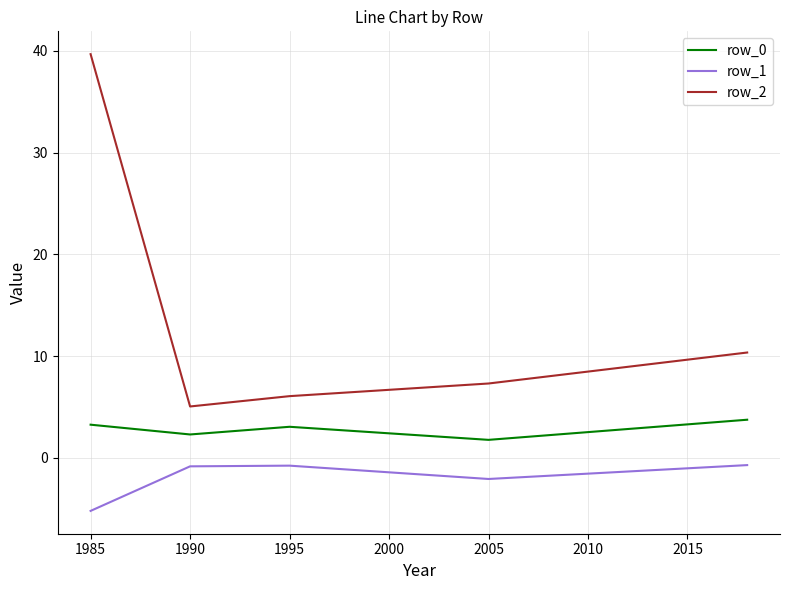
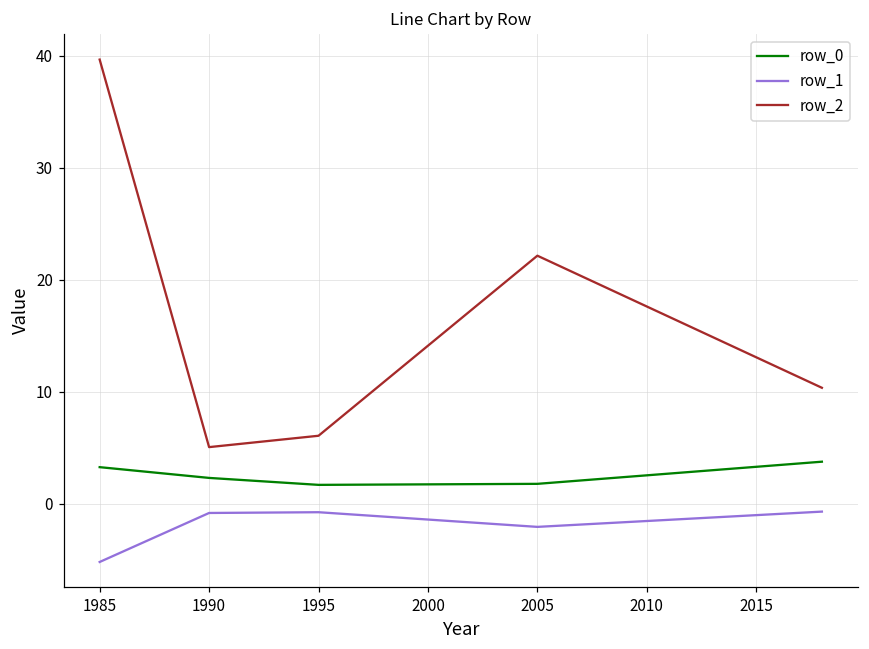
  {
    "row_0": {
      "1985": 3.3,
      "1990": 2.3,
-     "1995": 3.0,
+     "1995": 1.7,
      "2005": 1.8
    },
    "row_1": {
      "1985": -5.2,
      "1990": -0.8,
      "1995": -0.8,
      "2005": -2.1
    },
    "row_2": {
      "1985": 39.7,
      "1990": 5.0,
      "1995": 6.1,
-     "2005": 7.3
+     "2005": 22.2
    }
  }
